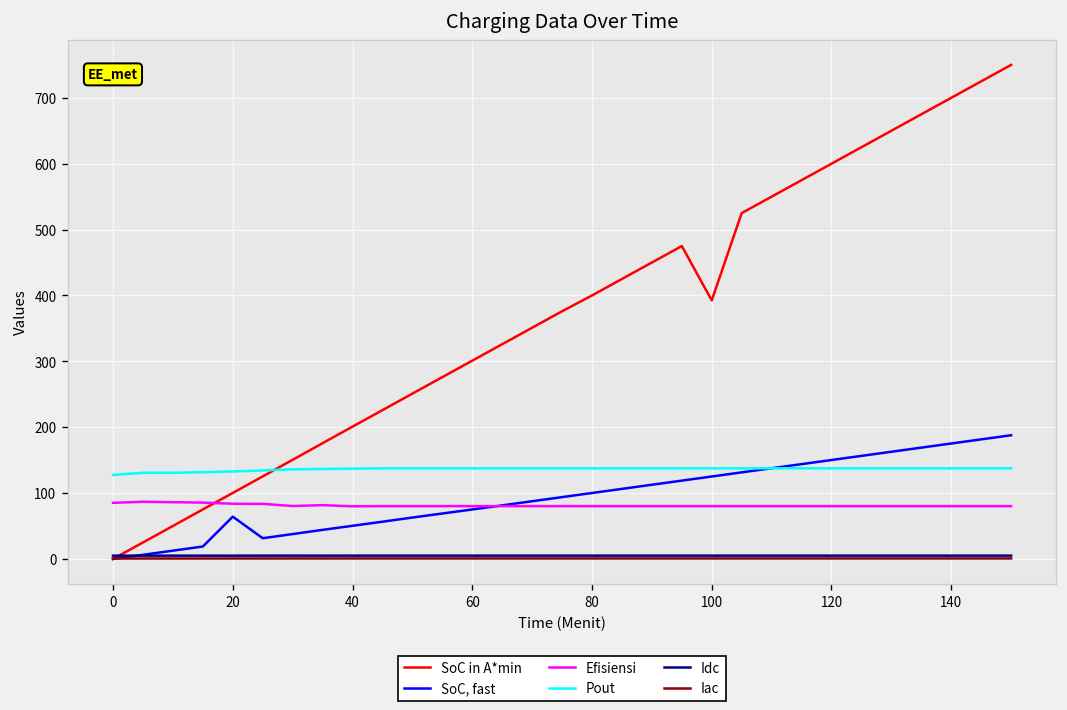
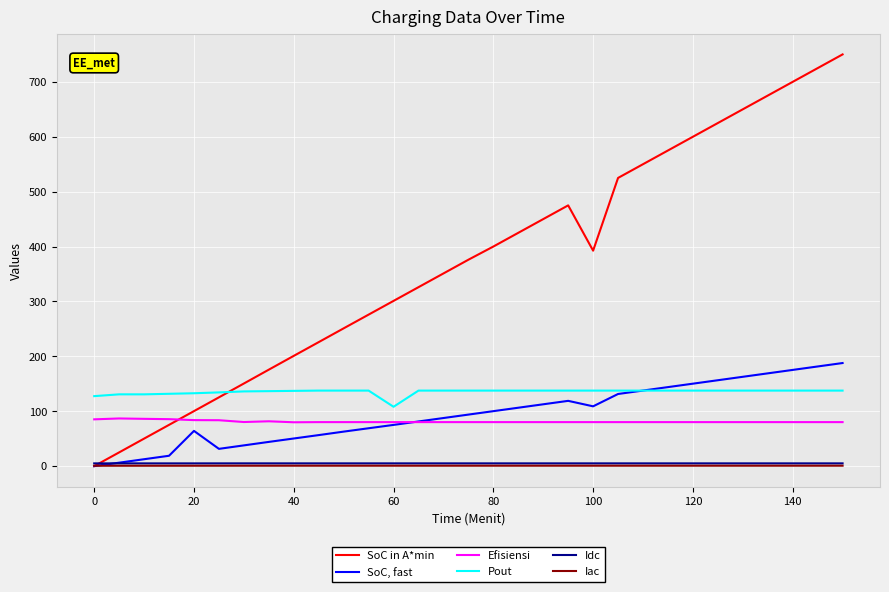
  {
    "SoC in A*min": {
      "20": 100,
      "40": 200,
      "60": 300,
      "80": 400,
      "100": 390,
      "120": 600,
      "140": 700
    },
    "SoC, fast": {
      "20": 60,
      "40": 50,
      "60": 80,
      "80": 100,
-     "100": 130,
+     "100": 110,
      "120": 150,
      "140": 180
    },
    "Efisiensi": {
      "0": 90,
      "20": 80,
      "40": 80,
      "60": 80,
      "80": 80,
      "100": 80,
      "120": 80,
      "140": 80
    },
    "Pout": {
      "0": 130,
      "20": 130,
      "40": 140,
-     "60": 140,
+     "60": 110,
      "80": 140,
      "100": 140,
      "120": 140,
      "140": 140
    }
  }
